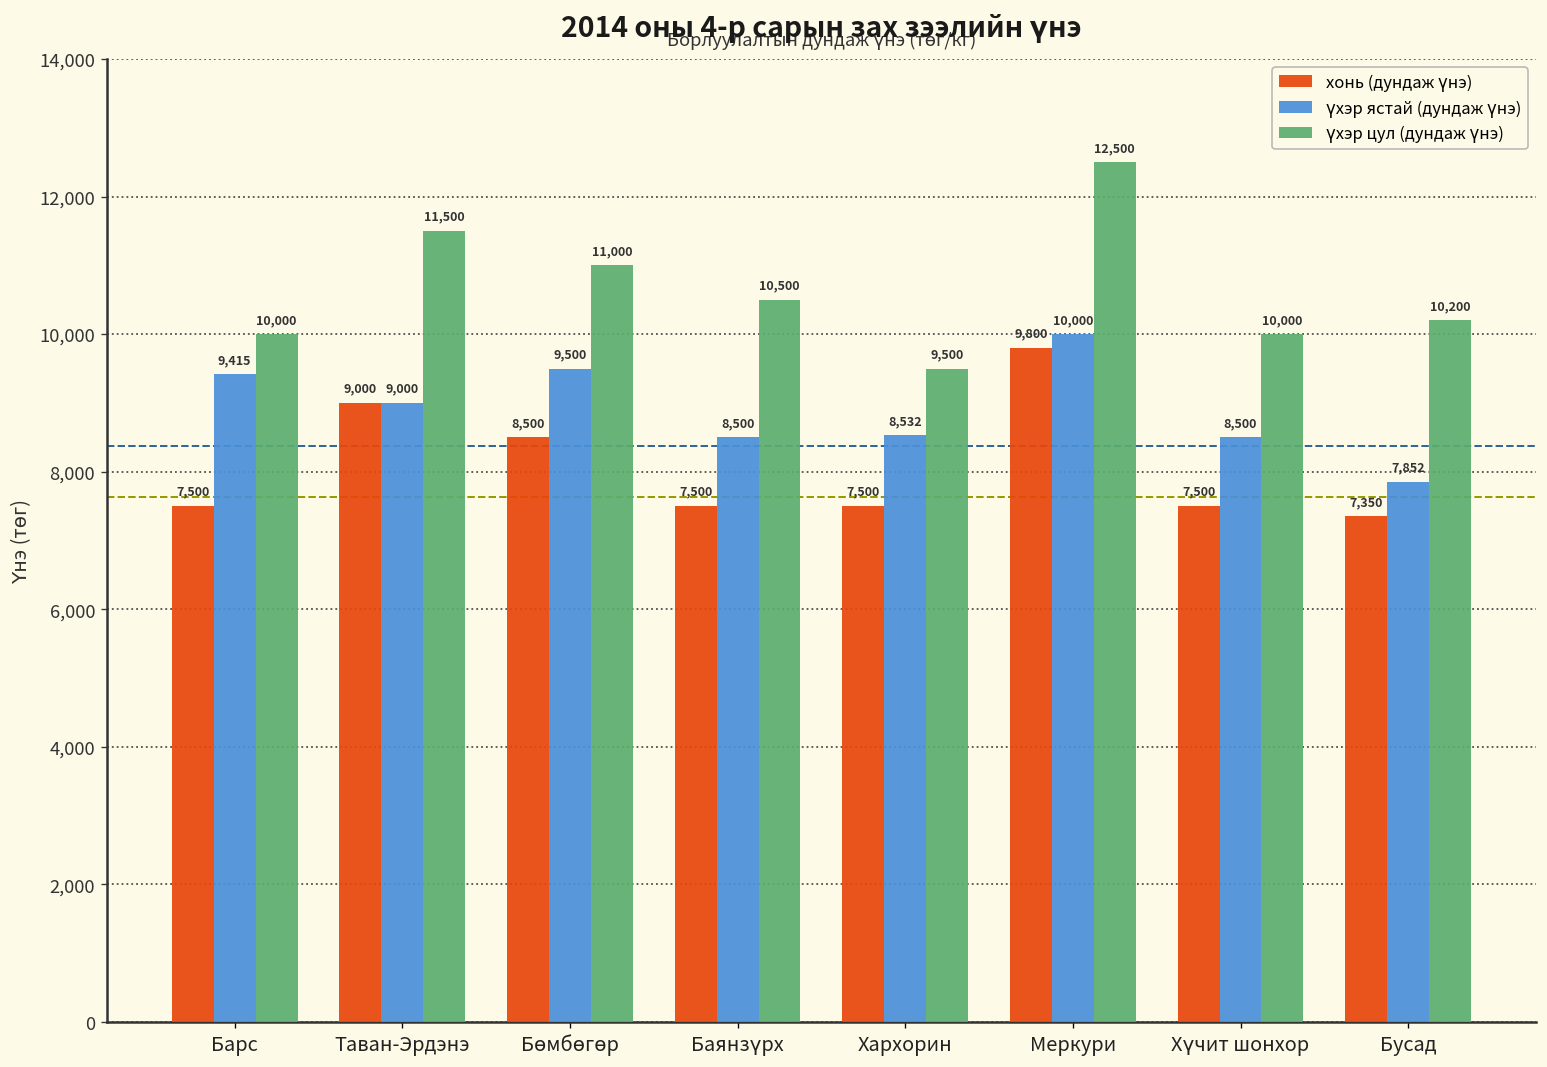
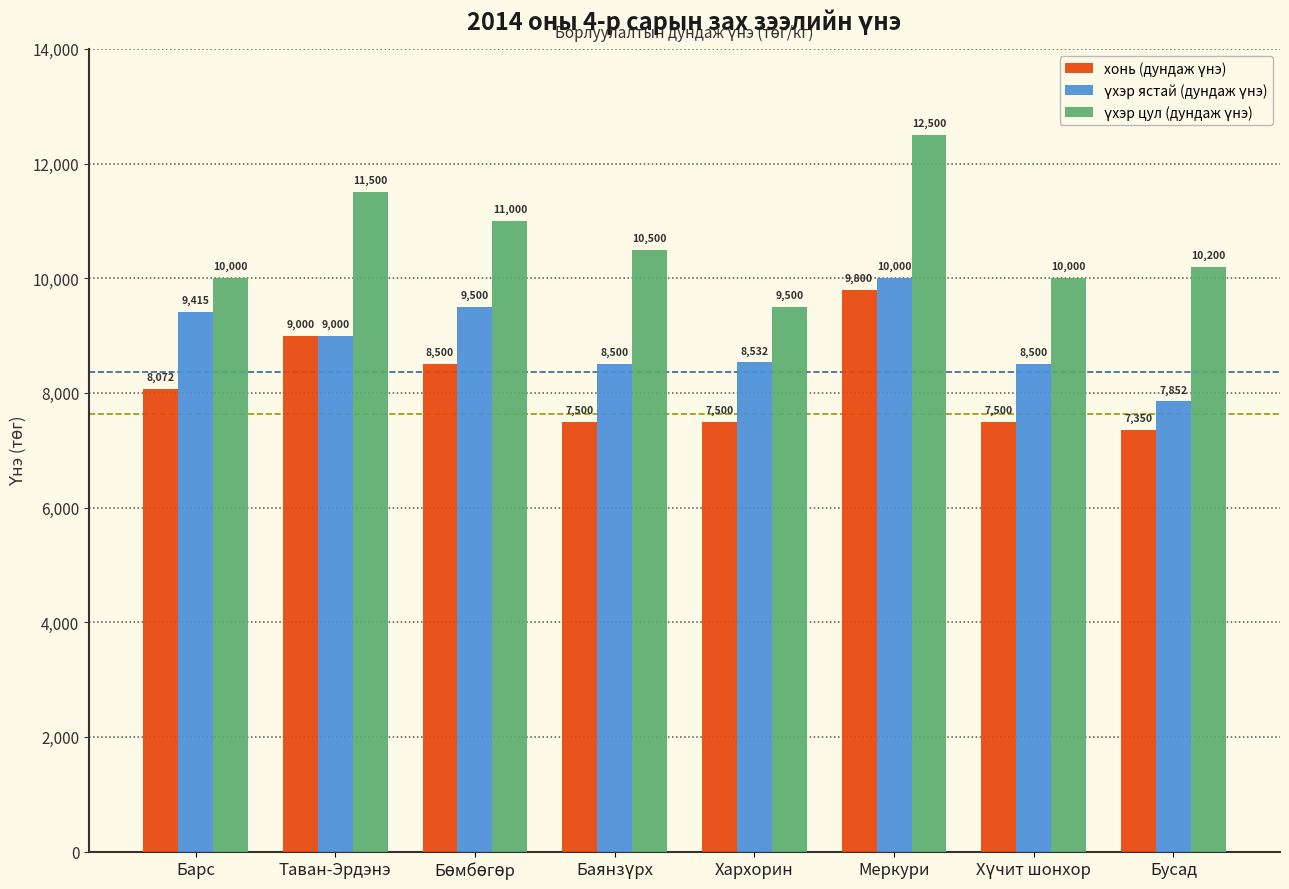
  {
    "хонь (дундаж үнэ)": {
-     "Барс": "7,500",
+     "Барс": "8,072",
      "Таван-Эрдэнэ": "9,000",
      "Бөмбөгөр": "8,500",
      "Баянзүрх": "7,500",
      "Хархорин": "7,500",
      "Меркури": "9,800",
      "Хүчит шонхор": "7,500",
      "Бусад": "7,350"
    },
    "үхэр ястай (дундаж үнэ)": {
      "Барс": "9,415",
      "Таван-Эрдэнэ": "9,000",
      "Бөмбөгөр": "9,500",
      "Баянзүрх": "8,500",
      "Хархорин": "8,532",
      "Меркури": "10,000",
      "Хүчит шонхор": "8,500",
      "Бусад": "7,852"
    },
    "үхэр цул (дундаж үнэ)": {
      "Барс": "10,000",
      "Таван-Эрдэнэ": "11,500",
      "Бөмбөгөр": "11,000",
      "Баянзүрх": "10,500",
      "Хархорин": "9,500",
      "Меркури": "12,500",
      "Хүчит шонхор": "10,000",
      "Бусад": "10,200"
    }
  }
